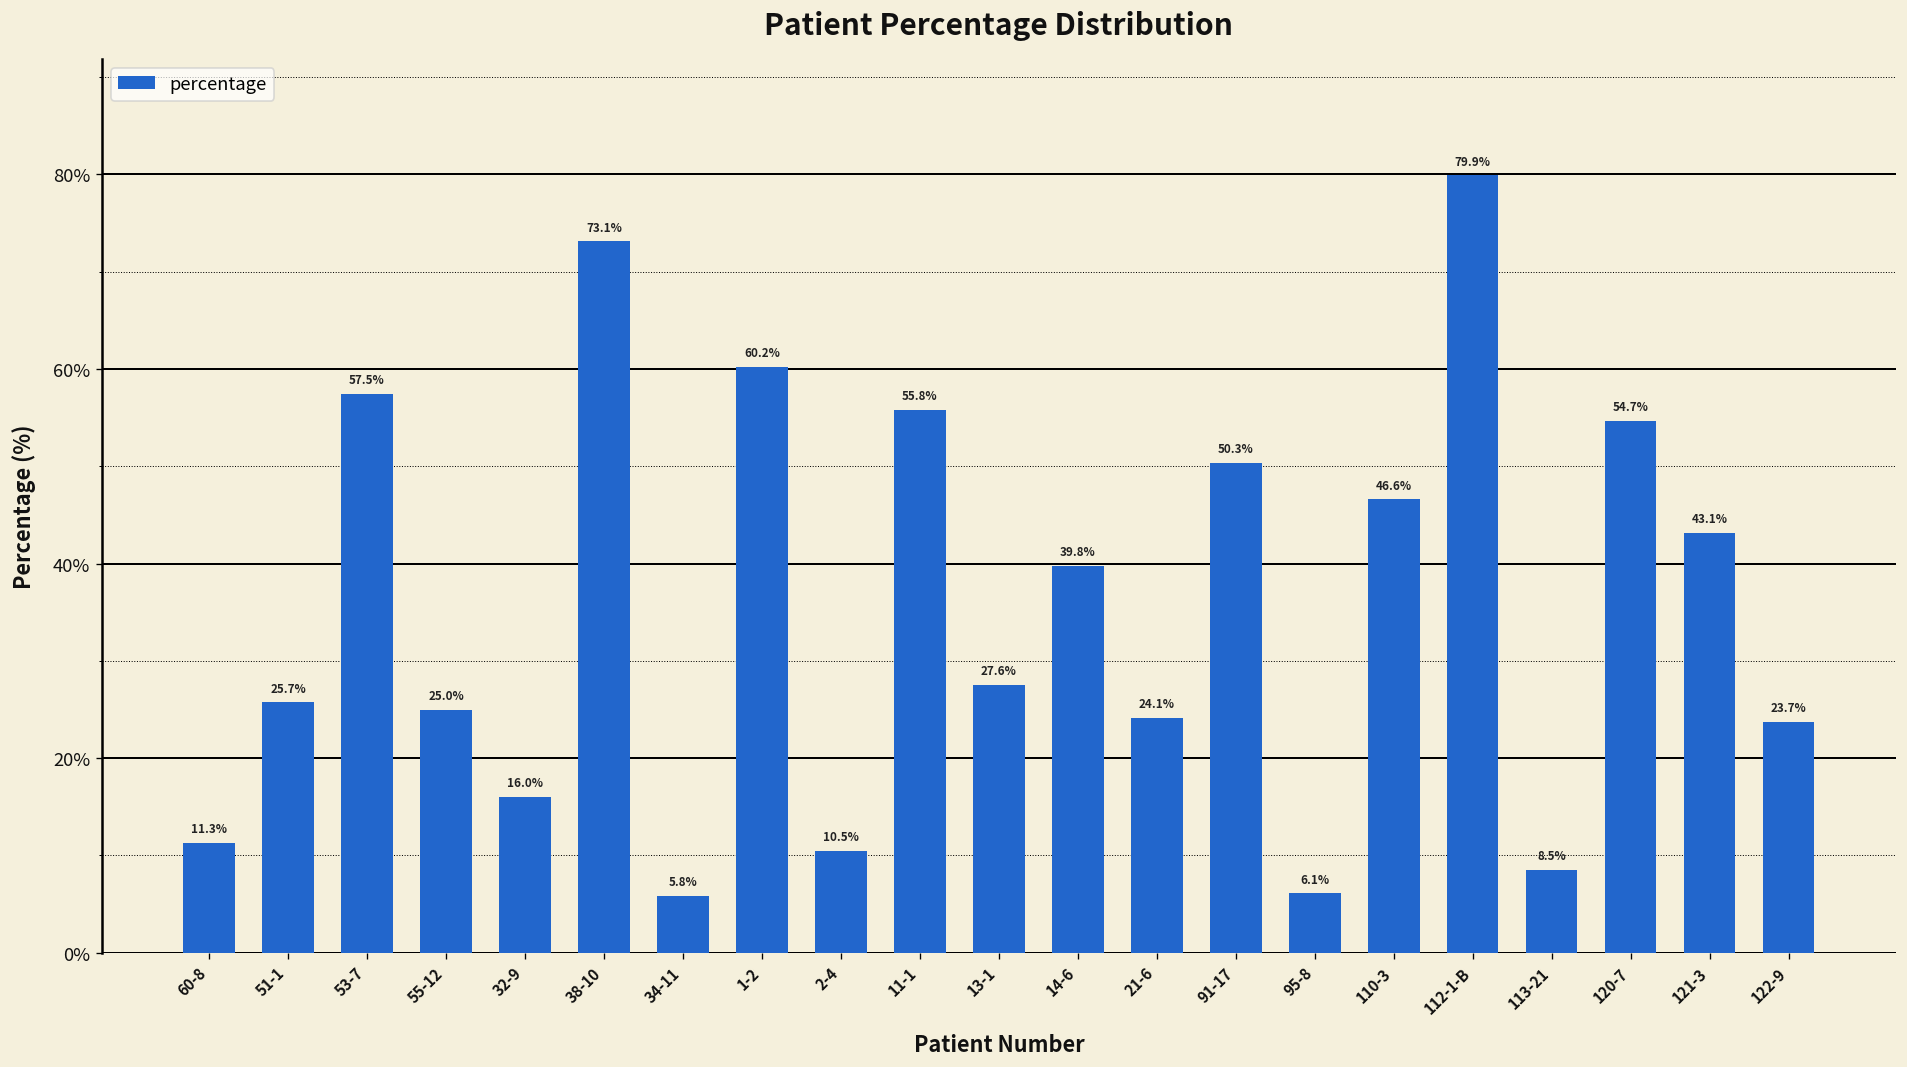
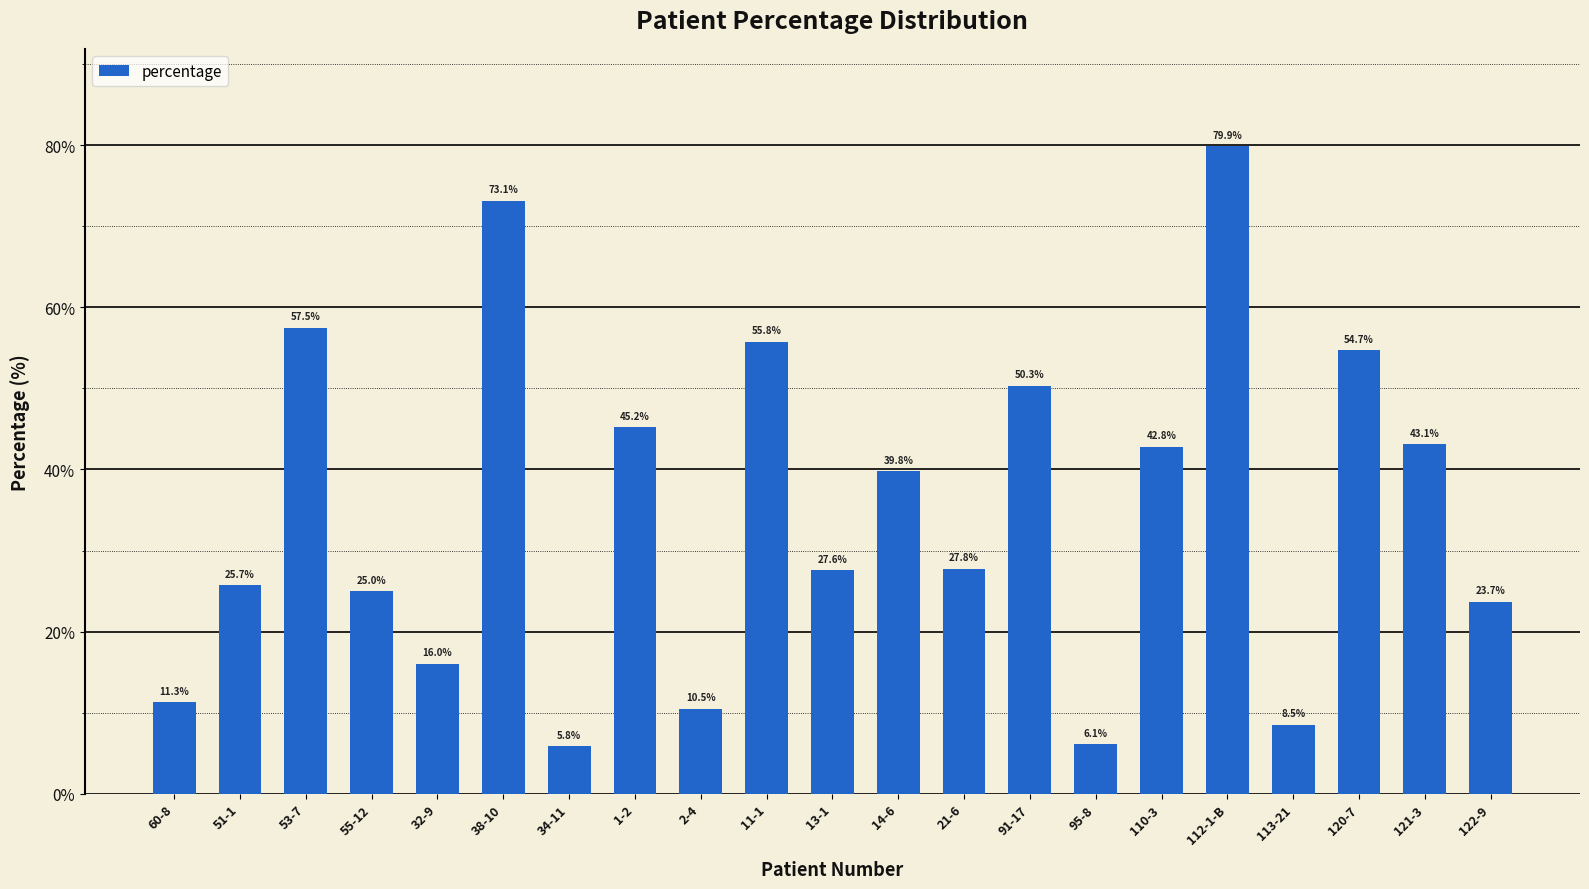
  {
    "60-8": "11.3%",
    "51-1": "25.7%",
    "53-7": "57.5%",
    "55-12": "25.0%",
    "32-9": "16.0%",
    "38-10": "73.1%",
    "34-11": "5.8%",
-   "1-2": "60.2%",
+   "1-2": "45.2%",
    "2-4": "10.5%",
    "11-1": "55.8%",
    "13-1": "27.6%",
    "14-6": "39.8%",
-   "21-6": "24.1%",
+   "21-6": "27.8%",
    "91-17": "50.3%",
    "95-8": "6.1%",
-   "110-3": "46.6%",
+   "110-3": "42.8%",
    "112-1-B": "79.9%",
    "113-21": "8.5%",
    "120-7": "54.7%",
    "121-3": "43.1%",
    "122-9": "23.7%"
  }
